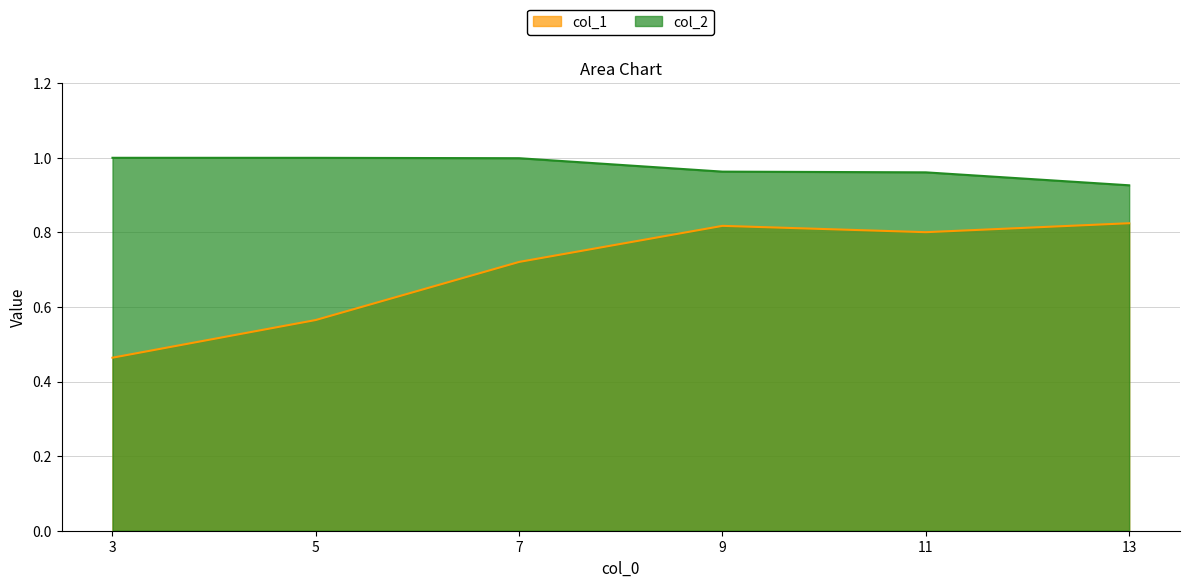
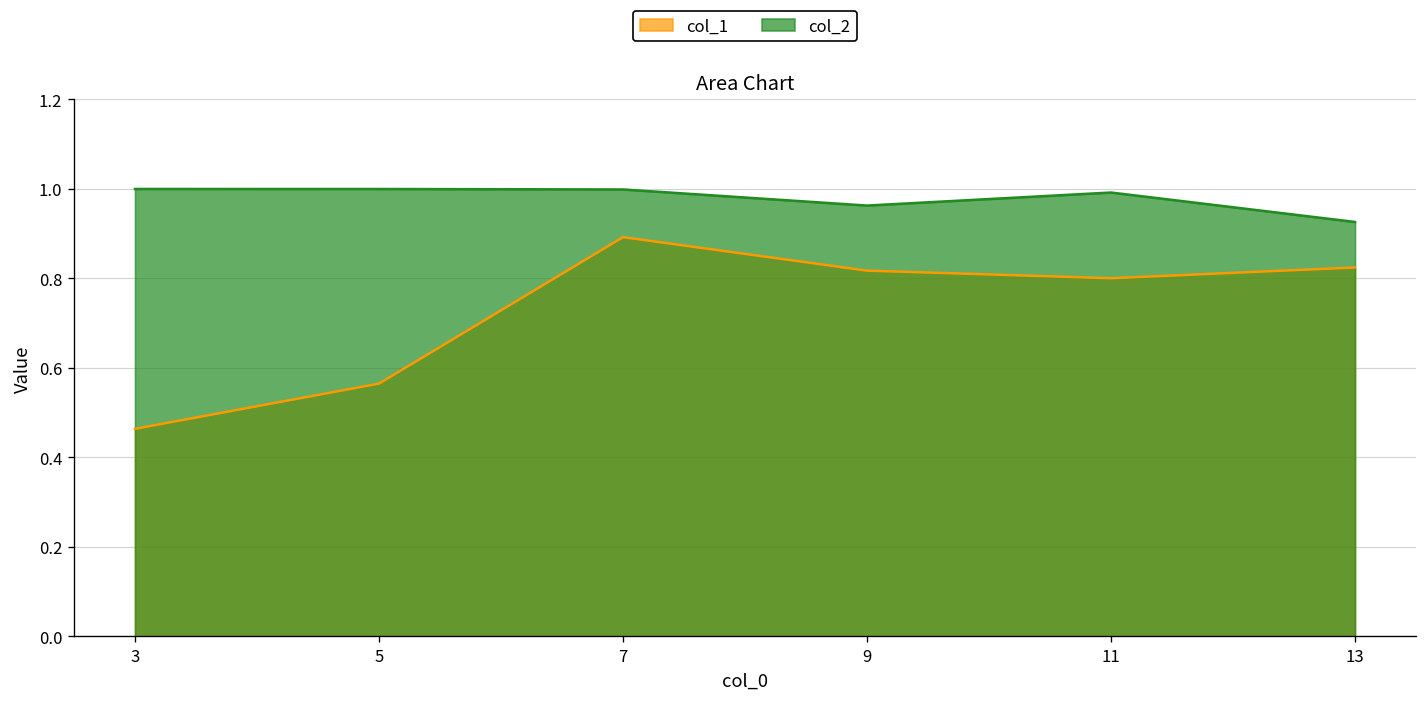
  {
    "col_1": {
      "3": 0.46,
      "5": 0.57,
-     "7": 0.72,
+     "7": 0.89,
      "9": 0.82,
      "11": 0.80,
      "13": 0.82
    },
    "col_2": {
      "3": 1.00,
      "5": 1.00,
      "7": 1.00,
      "9": 0.96,
-     "11": 0.96,
+     "11": 0.99,
      "13": 0.93
    }
  }
